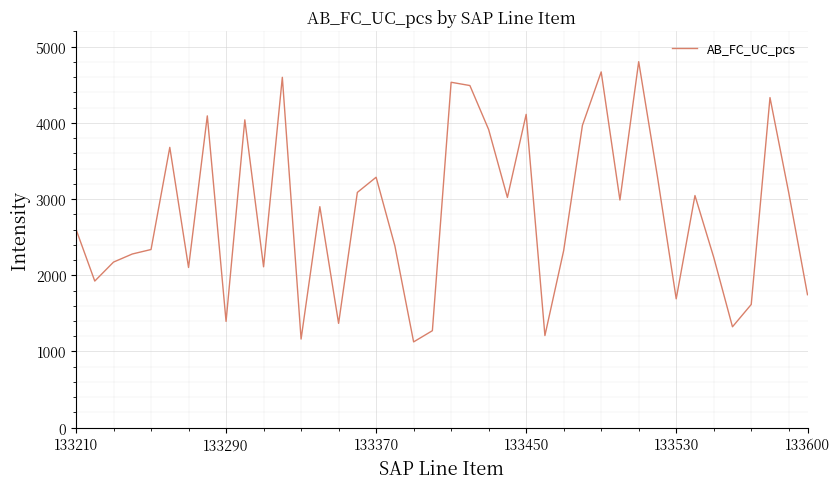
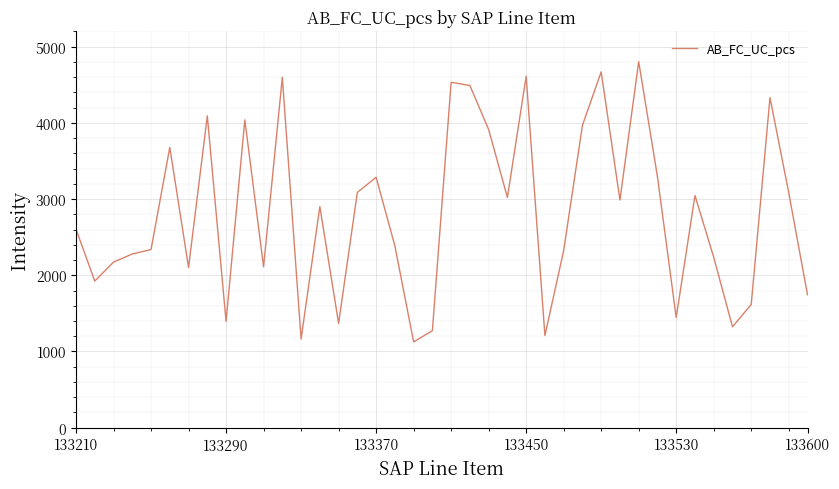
  {
    "133210": 2600,
    "133290": 1400,
    "133370": 3300,
-   "133450": 4100,
-   "133530": 1700,
+   "133450": 4600,
+   "133530": 1400,
    "133600": 1700
  }
